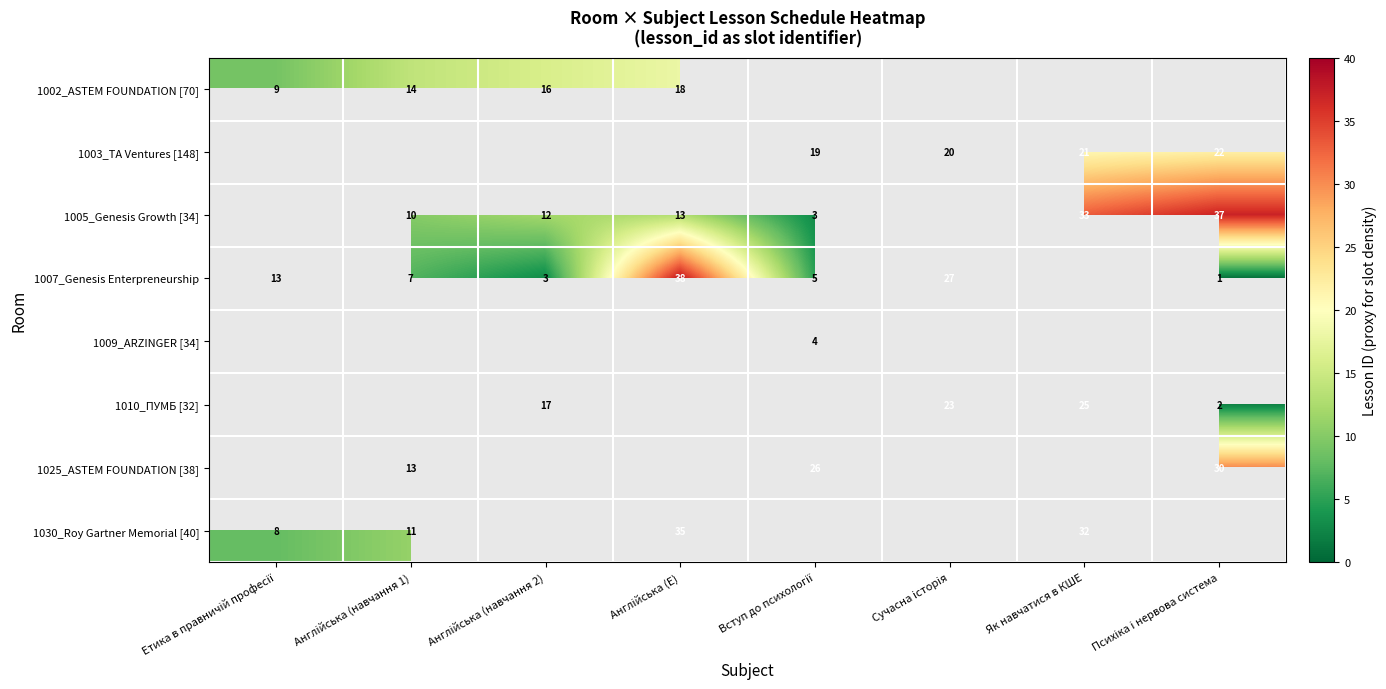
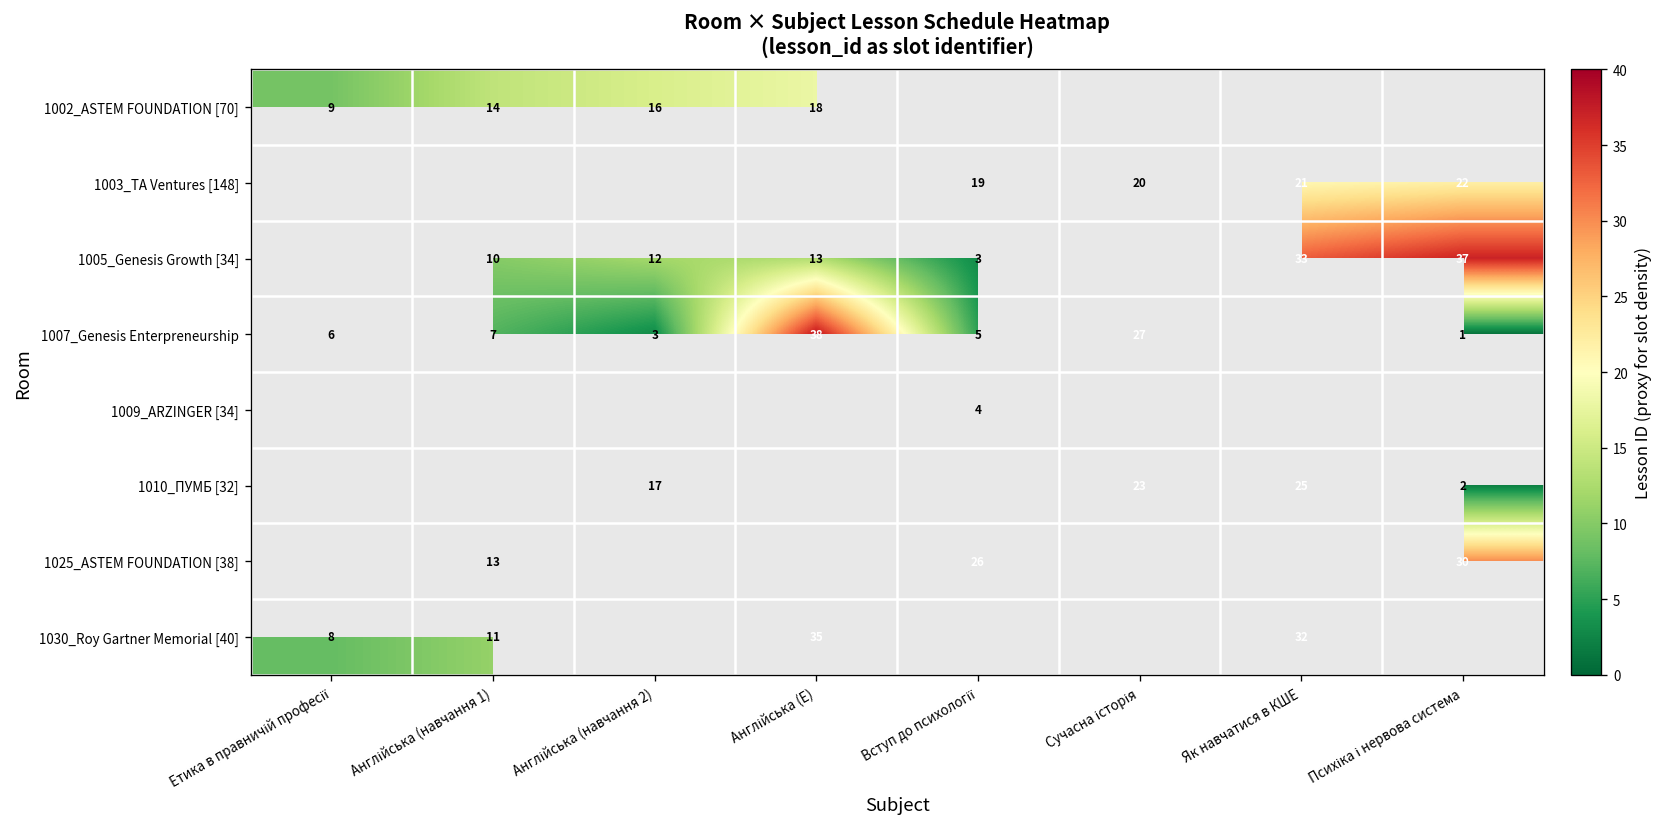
  {
    "1002_ASTEM FOUNDATION [70]": {
      "Етика в правничій професії": 9,
      "Англійська (навчання 1)": 14,
      "Англійська (навчання 2)": 16,
      "Англійська (Е)": 18
    },
    "1003_TA Ventures [148]": {
      "Вступ до психології": 19,
      "Сучасна історія": 20
    },
    "1005_Genesis Growth [34]": {
      "Англійська (навчання 1)": 10,
      "Англійська (навчання 2)": 12,
      "Англійська (Е)": 13,
      "Вступ до психології": 3,
      "Психіка і нервова система": 37
    },
    "1007_Genesis Enterpreneurship": {
-     "Етика в правничій професії": 13,
+     "Етика в правничій професії": 6,
      "Англійська (навчання 1)": 7,
      "Англійська (навчання 2)": 3,
      "Вступ до психології": 5,
      "Психіка і нервова система": 1
    },
    "1009_ARZINGER [34]": {
      "Вступ до психології": 4
    },
    "1010_ПУМБ [32]": {
      "Англійська (навчання 2)": 17,
      "Психіка і нервова система": 2
    },
    "1025_ASTEM FOUNDATION [38]": {
      "Англійська (навчання 1)": 13
    },
    "1030_Roy Gartner Memorial [40]": {
      "Етика в правничій професії": 8,
      "Англійська (навчання 1)": 11
    }
  }
